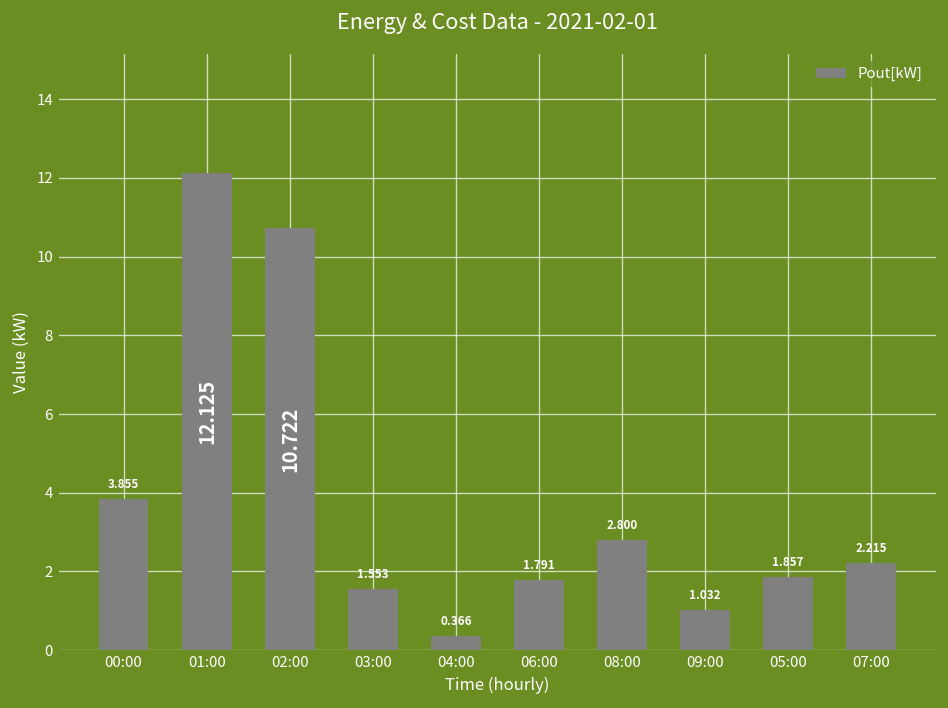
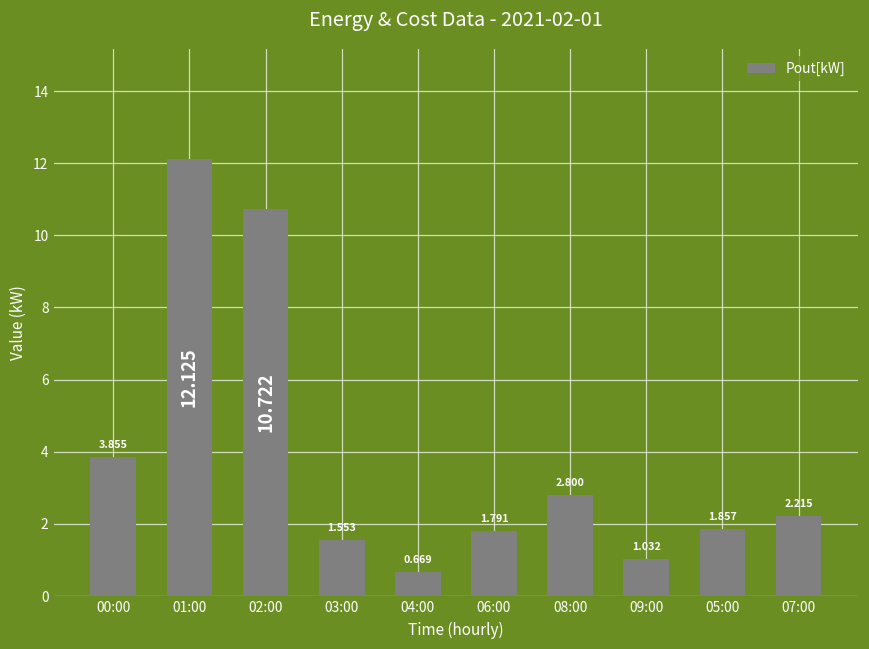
  {
    "00:00": 3.855,
    "01:00": 12.125,
    "02:00": 10.722,
    "03:00": 1.553,
-   "04:00": 0.366,
+   "04:00": 0.669,
    "06:00": 1.791,
    "08:00": 2.800,
    "09:00": 1.032,
    "05:00": 1.857,
    "07:00": 2.215
  }
